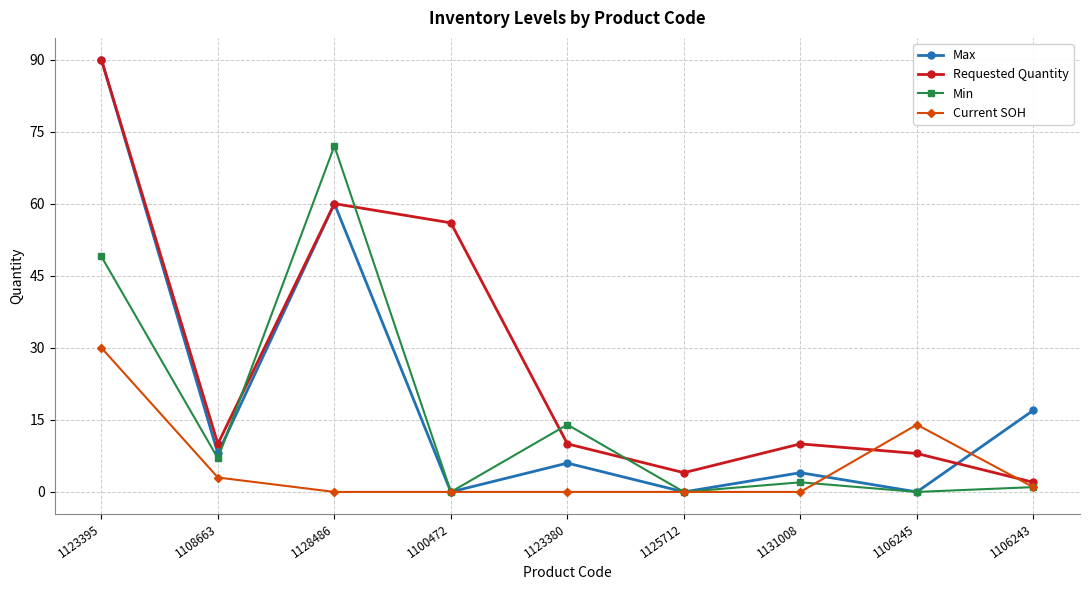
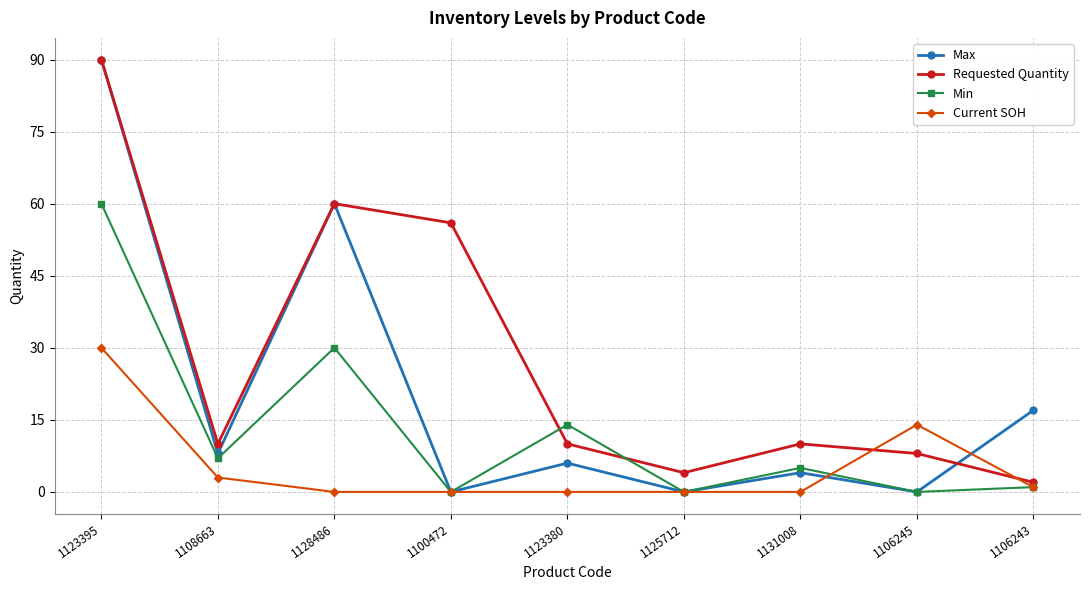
  {
    "Max": {
      "1108663": 8,
      "1123380": 6,
      "1131008": 4,
      "1106243": 17
    },
    "Min": {
-     "1123395": 49,
+     "1123395": 60,
      "1108663": 7,
-     "1128486": 72,
+     "1128486": 30,
      "1123380": 14,
-     "1131008": 2
+     "1131008": 5
    }
  }
